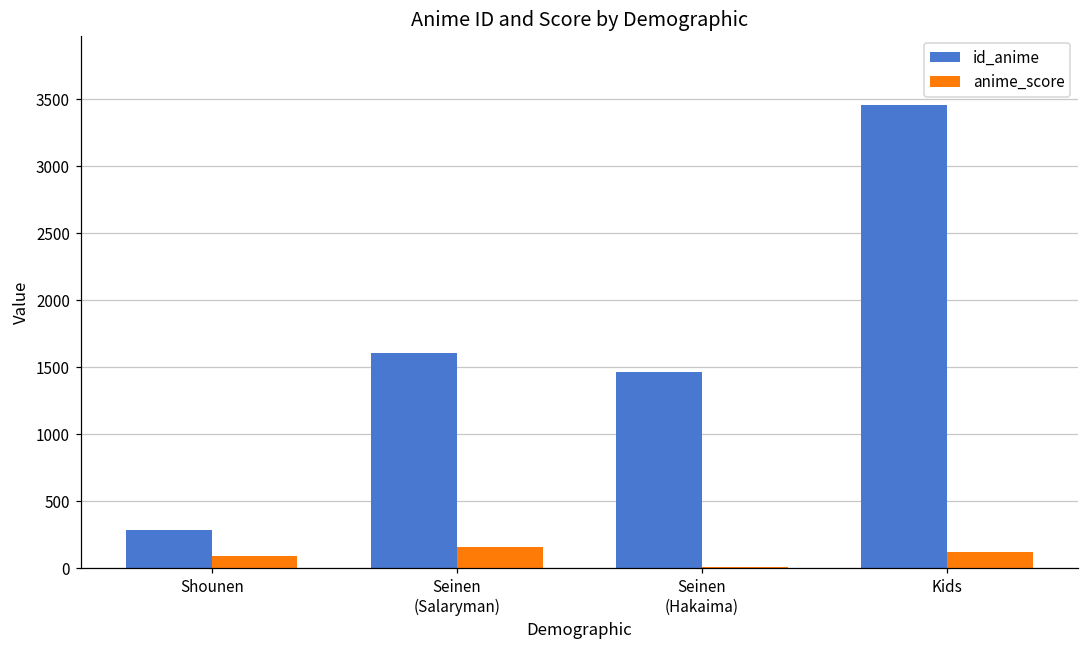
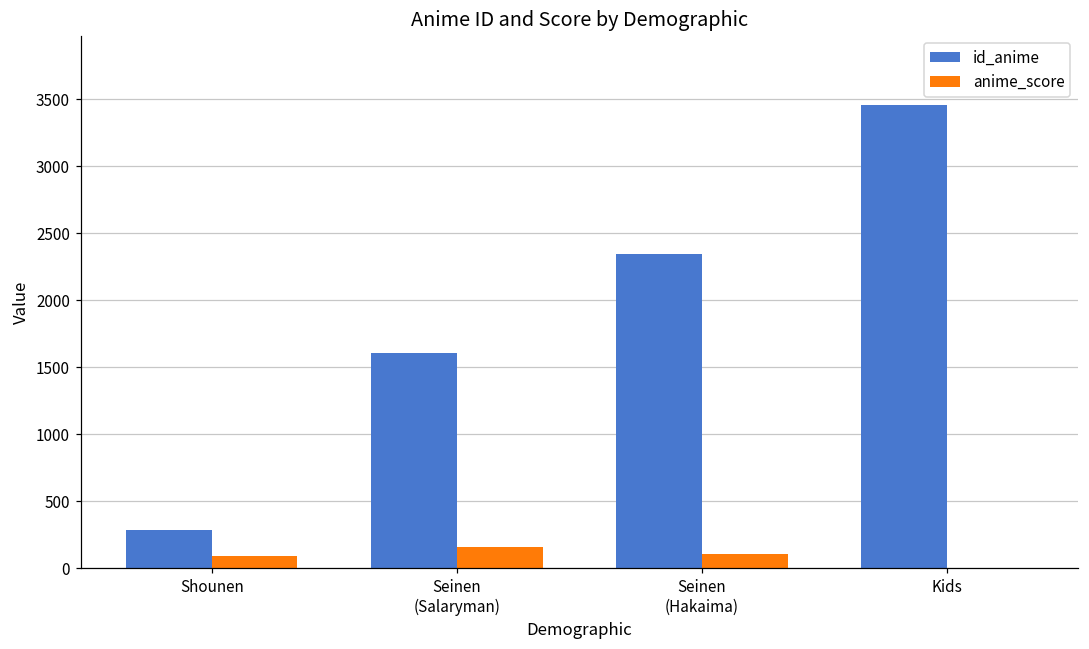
  {
    "id_anime": {
      "Shounen": 290,
      "Seinen (Salaryman)": 1610,
-     "Seinen (Hakaima)": 1470,
+     "Seinen (Hakaima)": 2340,
      "Kids": 3460
    },
    "anime_score": {
      "Shounen": 90,
      "Seinen (Salaryman)": 160,
-     "Seinen (Hakaima)": 10,
-     "Kids": 120
+     "Seinen (Hakaima)": 110,
+     "Kids": 10
    }
  }
